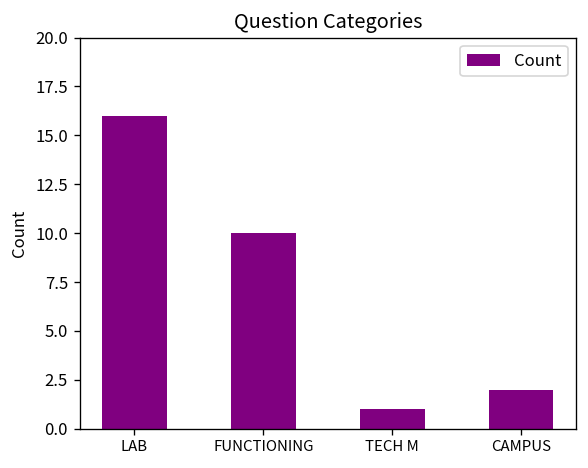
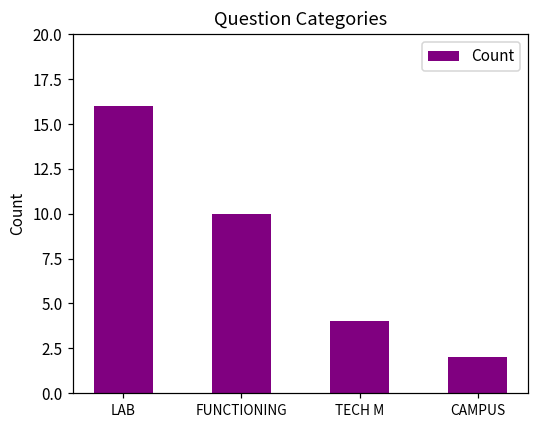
  {
    "LAB": 16,
    "FUNCTIONING": 10,
-   "TECH M": 1,
+   "TECH M": 4,
    "CAMPUS": 2
  }
